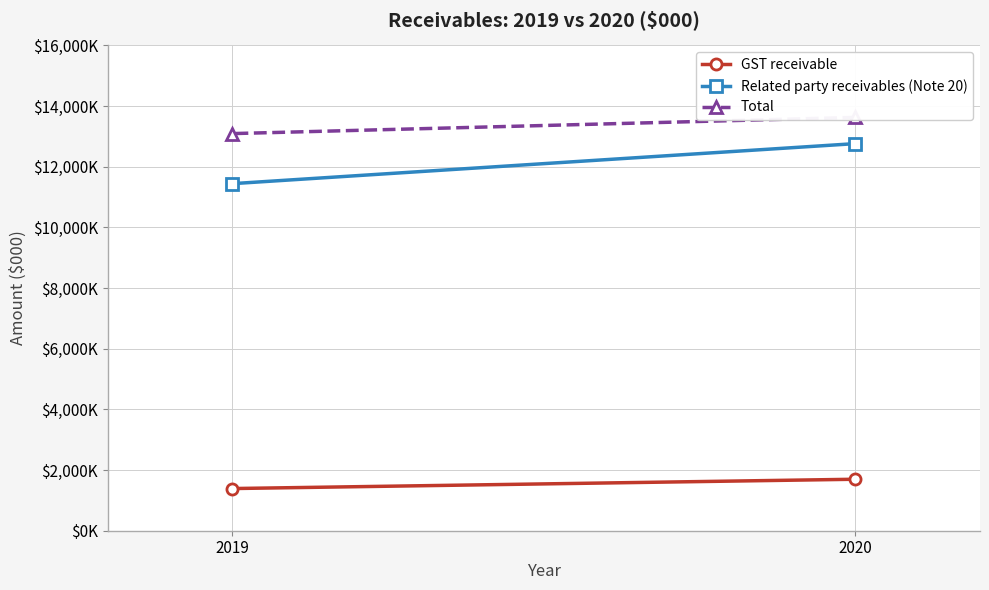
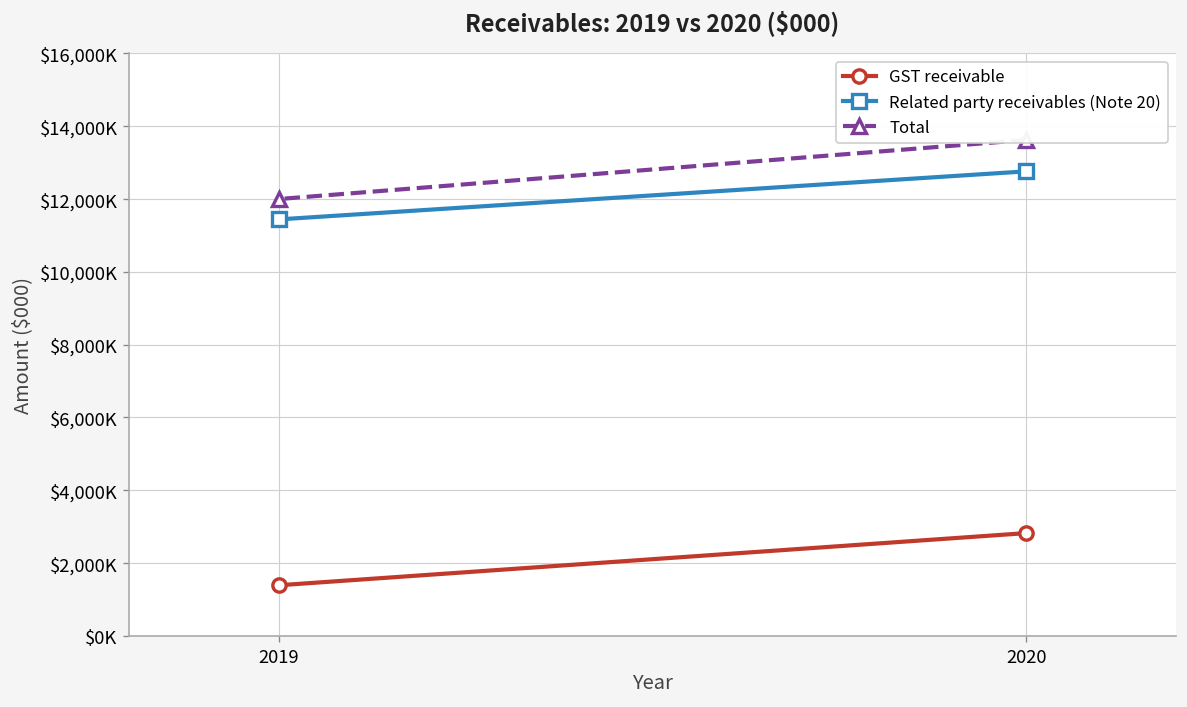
  {
    "GST receivable": {
      "2019": "$1,400,000",
-     "2020": "$1,700,000"
+     "2020": "$2,800,000"
    },
    "Related party receivables (Note 20)": {
      "2019": "$11,400,000",
      "2020": "$12,800,000"
    },
    "Total": {
-     "2019": "$13,100,000"
+     "2019": "$12,000,000"
    }
  }
